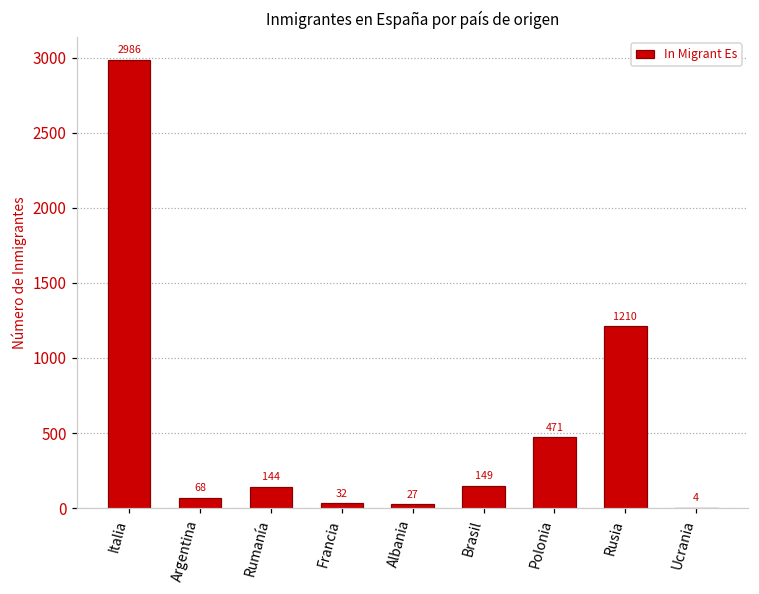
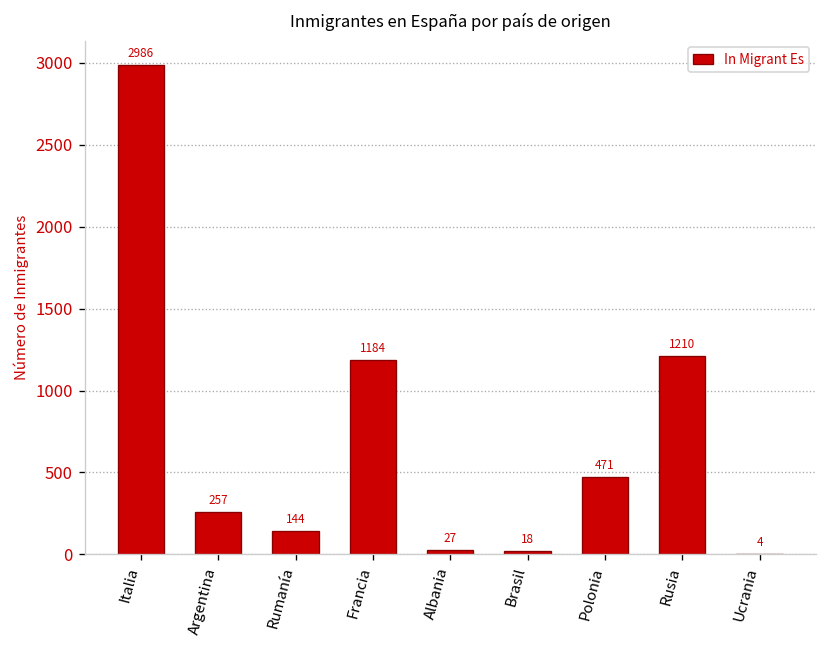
  {
    "Italia": 2986,
-   "Argentina": 68,
+   "Argentina": 257,
    "Rumanía": 144,
-   "Francia": 32,
+   "Francia": 1184,
    "Albania": 27,
-   "Brasil": 149,
+   "Brasil": 18,
    "Polonia": 471,
    "Rusia": 1210,
    "Ucrania": 4
  }
